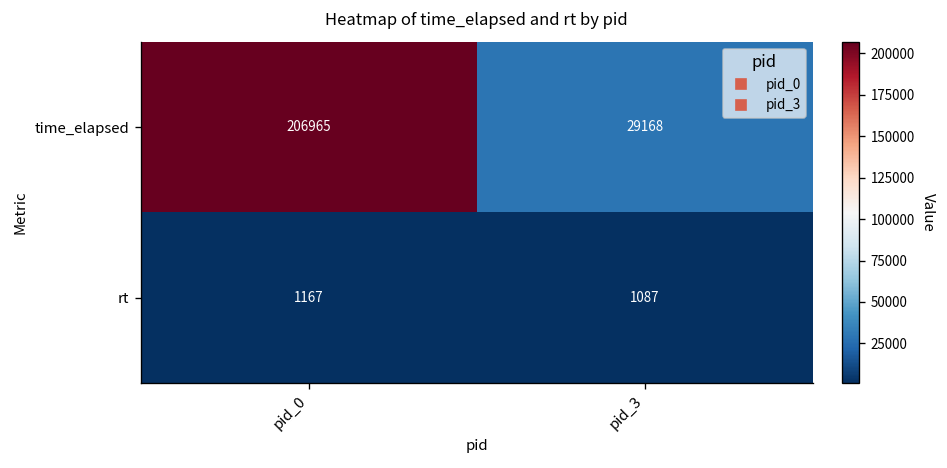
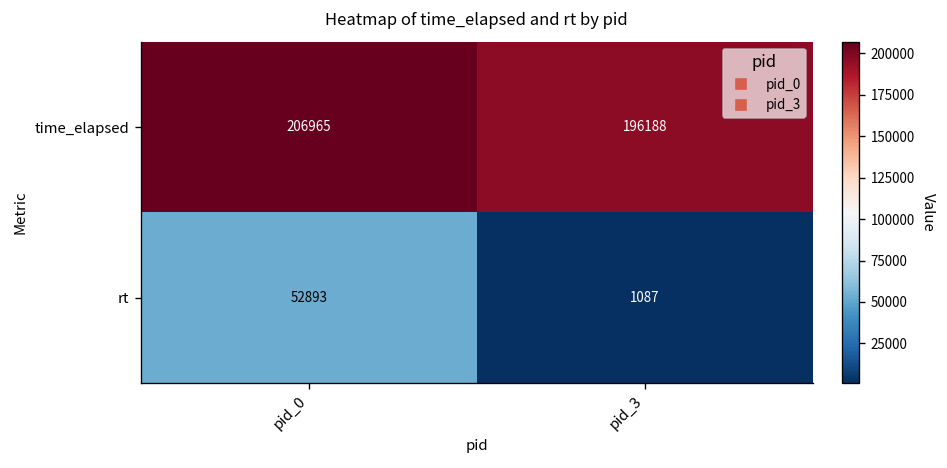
  {
    "time_elapsed": {
      "pid_0": 206965,
-     "pid_3": 29168
+     "pid_3": 196188
    },
    "rt": {
-     "pid_0": 1167,
+     "pid_0": 52893,
      "pid_3": 1087
    }
  }
